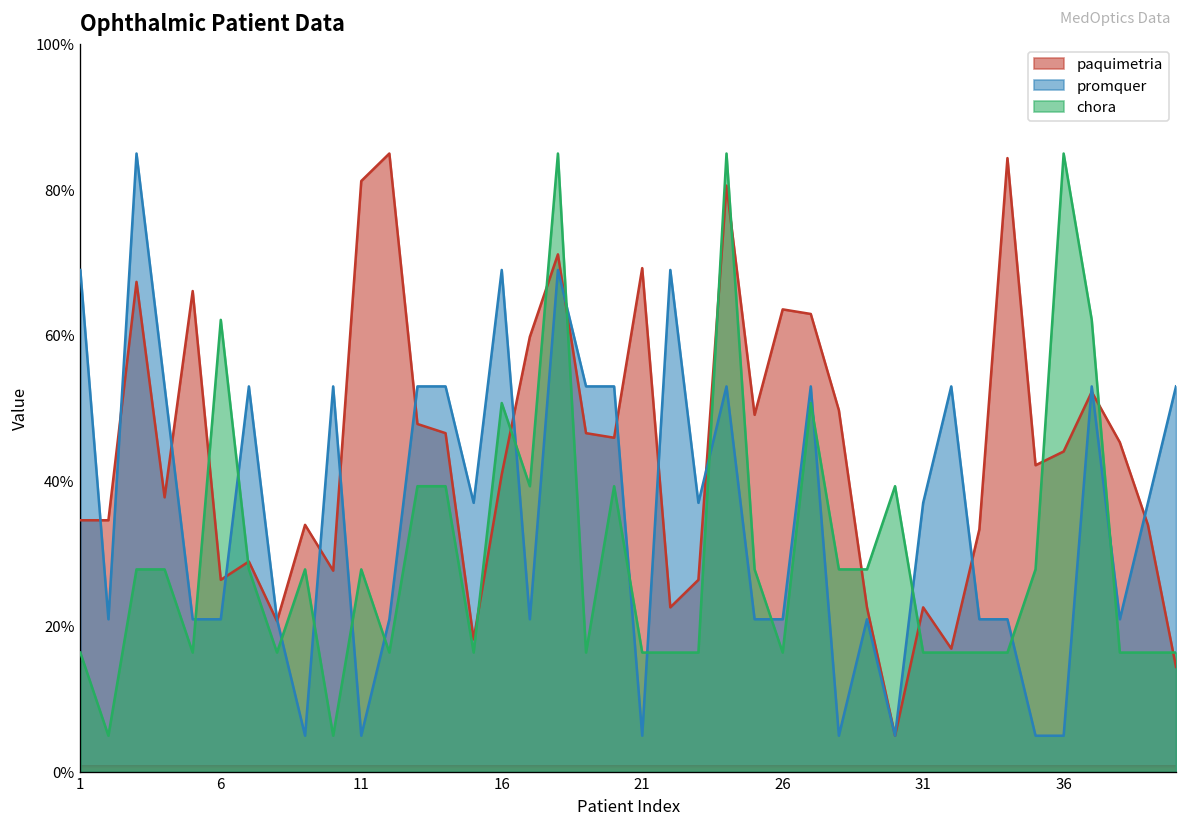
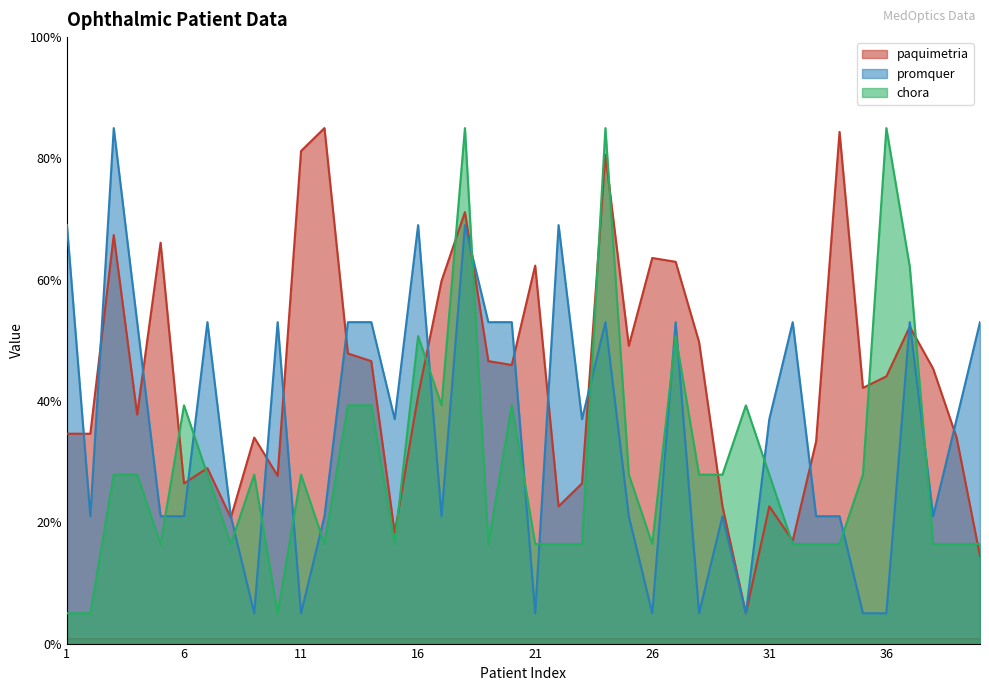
  {
    "paquimetria": {
      "1": "35%",
      "6": "26%",
      "11": "81%",
      "16": "41%",
-     "21": "69%",
+     "21": "62%",
      "26": "64%",
      "31": "23%",
      "36": "44%"
    },
    "promquer": {
      "1": "69%",
      "6": "21%",
      "11": "5%",
      "16": "69%",
      "21": "5%",
-     "26": "21%",
+     "26": "5%",
      "31": "37%",
      "36": "5%"
    },
    "chora": {
-     "1": "16%",
-     "6": "62%",
+     "1": "5%",
+     "6": "39%",
      "11": "28%",
      "16": "51%",
      "21": "16%",
      "26": "16%",
-     "31": "16%",
+     "31": "28%",
      "36": "85%"
    }
  }
